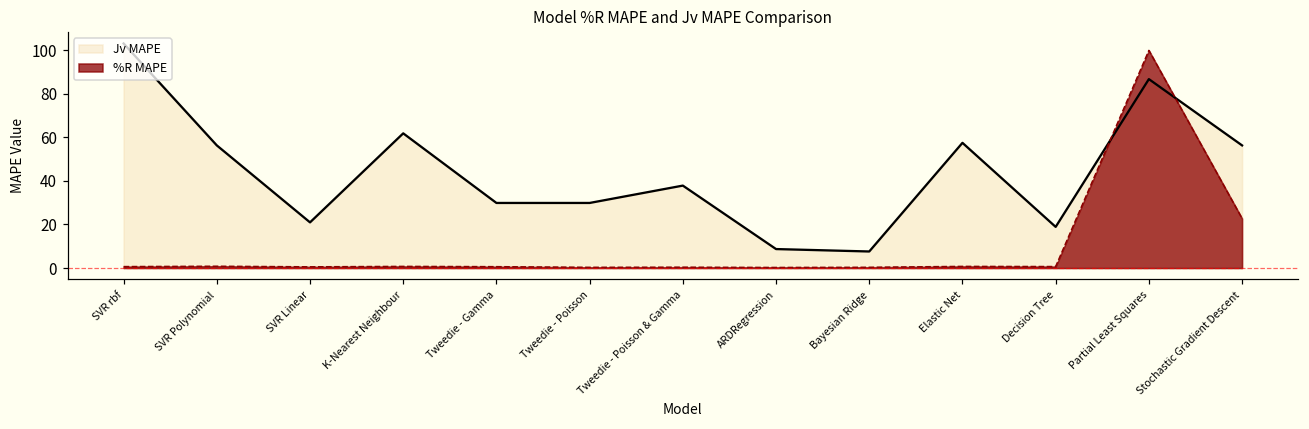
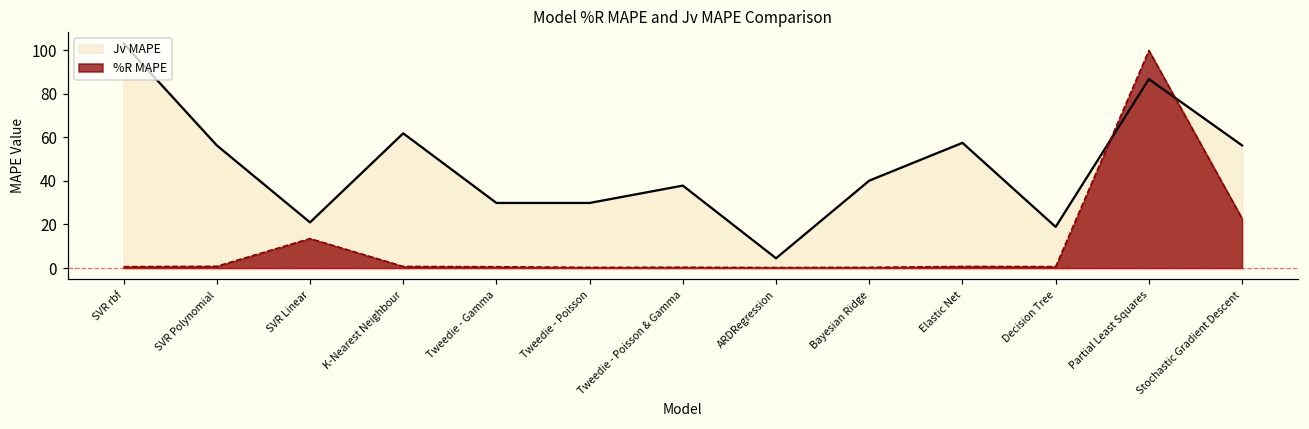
  {
    "Jv MAPE": {
      "SVR Polynomial": 56,
      "SVR Linear": 21,
      "K-Nearest Neighbour": 62,
      "Tweedie - Gamma": 30,
      "Tweedie - Poisson": 30,
      "Tweedie - Poisson & Gamma": 38,
-     "ARDRegression": 9,
-     "Bayesian Ridge": 8,
+     "ARDRegression": 4,
+     "Bayesian Ridge": 40,
      "Elastic Net": 58,
      "Decision Tree": 19,
      "Partial Least Squares": 87,
      "Stochastic Gradient Descent": 56
    },
    "%R MAPE": {
      "SVR rbf": 1,
      "SVR Polynomial": 1,
-     "SVR Linear": 1,
+     "SVR Linear": 14,
      "K-Nearest Neighbour": 1,
      "Tweedie - Gamma": 1,
      "Tweedie - Poisson": 0,
      "Tweedie - Poisson & Gamma": 0,
      "ARDRegression": 0,
      "Bayesian Ridge": 0,
      "Elastic Net": 1,
      "Decision Tree": 1,
      "Partial Least Squares": 100,
      "Stochastic Gradient Descent": 23
    }
  }
